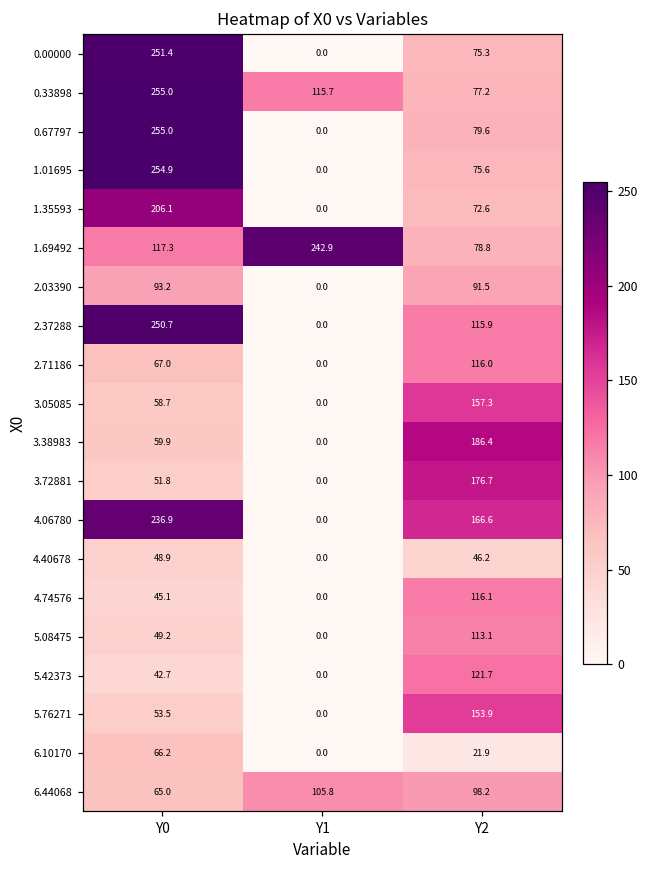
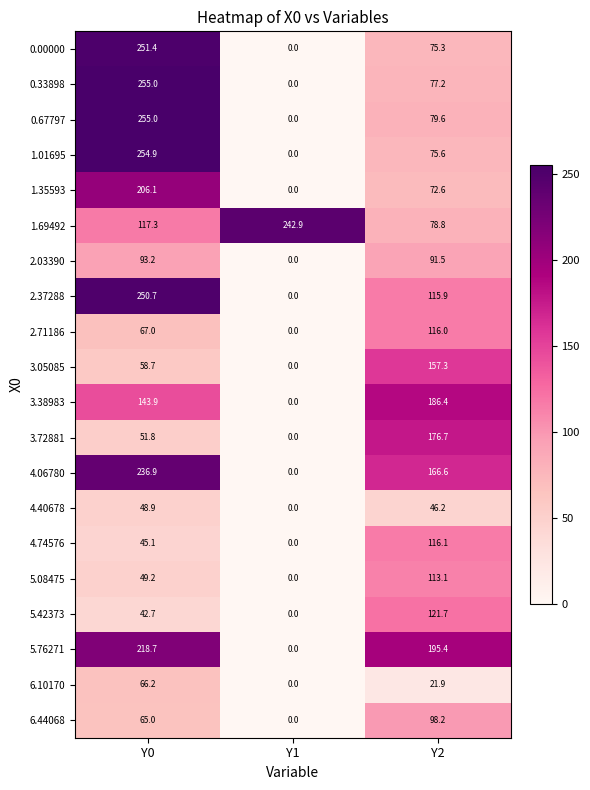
  {
    "0.00000": {
      "Y0": 251.4,
      "Y1": 0.0,
      "Y2": 75.3
    },
    "0.33898": {
      "Y0": 255.0,
-     "Y1": 115.7,
+     "Y1": 0.0,
      "Y2": 77.2
    },
    "0.67797": {
      "Y0": 255.0,
      "Y1": 0.0,
      "Y2": 79.6
    },
    "1.01695": {
      "Y0": 254.9,
      "Y1": 0.0,
      "Y2": 75.6
    },
    "1.35593": {
      "Y0": 206.1,
      "Y1": 0.0,
      "Y2": 72.6
    },
    "1.69492": {
      "Y0": 117.3,
      "Y1": 242.9,
      "Y2": 78.8
    },
    "2.03390": {
      "Y0": 93.2,
      "Y1": 0.0,
      "Y2": 91.5
    },
    "2.37288": {
      "Y0": 250.7,
      "Y1": 0.0,
      "Y2": 115.9
    },
    "2.71186": {
      "Y0": 67.0,
      "Y1": 0.0,
      "Y2": 116.0
    },
    "3.05085": {
      "Y0": 58.7,
      "Y1": 0.0,
      "Y2": 157.3
    },
    "3.38983": {
-     "Y0": 59.9,
+     "Y0": 143.9,
      "Y1": 0.0,
      "Y2": 186.4
    },
    "3.72881": {
      "Y0": 51.8,
      "Y1": 0.0,
      "Y2": 176.7
    },
    "4.06780": {
      "Y0": 236.9,
      "Y1": 0.0,
      "Y2": 166.6
    },
    "4.40678": {
      "Y0": 48.9,
      "Y1": 0.0,
      "Y2": 46.2
    },
    "4.74576": {
      "Y0": 45.1,
      "Y1": 0.0,
      "Y2": 116.1
    },
    "5.08475": {
      "Y0": 49.2,
      "Y1": 0.0,
      "Y2": 113.1
    },
    "5.42373": {
      "Y0": 42.7,
      "Y1": 0.0,
      "Y2": 121.7
    },
    "5.76271": {
-     "Y0": 53.5,
+     "Y0": 218.7,
      "Y1": 0.0,
-     "Y2": 153.9
+     "Y2": 195.4
    },
    "6.10170": {
      "Y0": 66.2,
      "Y1": 0.0,
      "Y2": 21.9
    },
    "6.44068": {
      "Y0": 65.0,
-     "Y1": 105.8,
+     "Y1": 0.0,
      "Y2": 98.2
    }
  }
